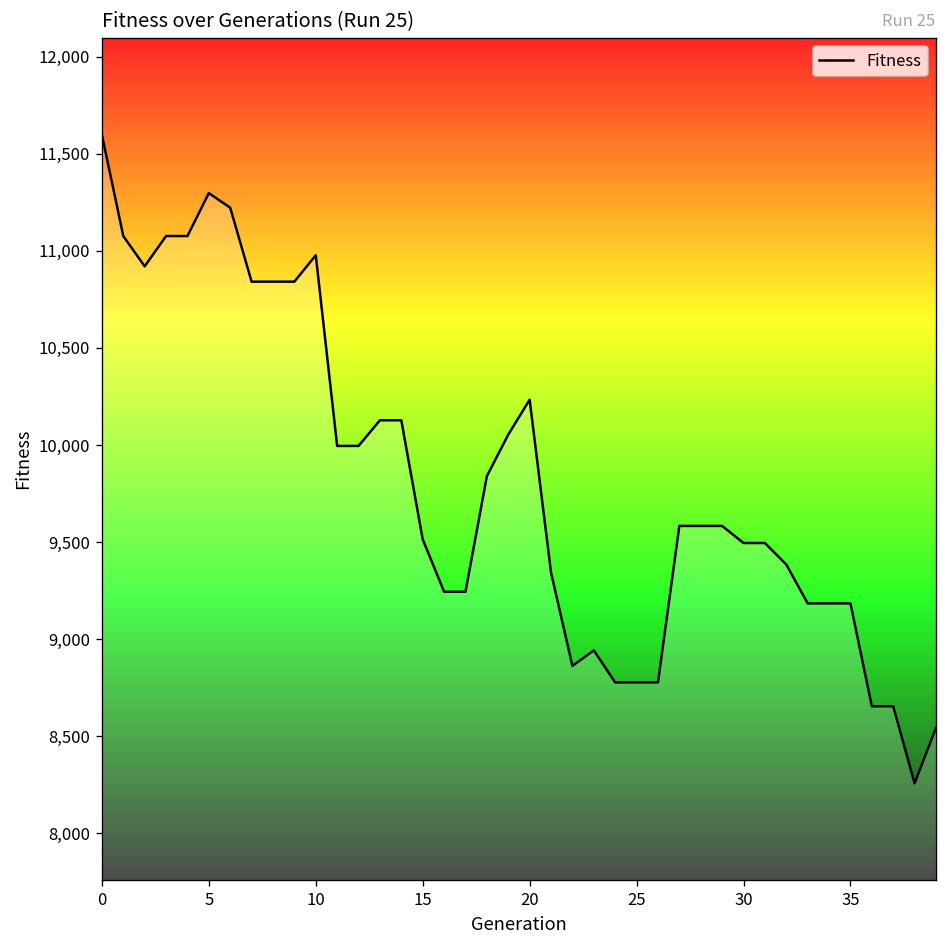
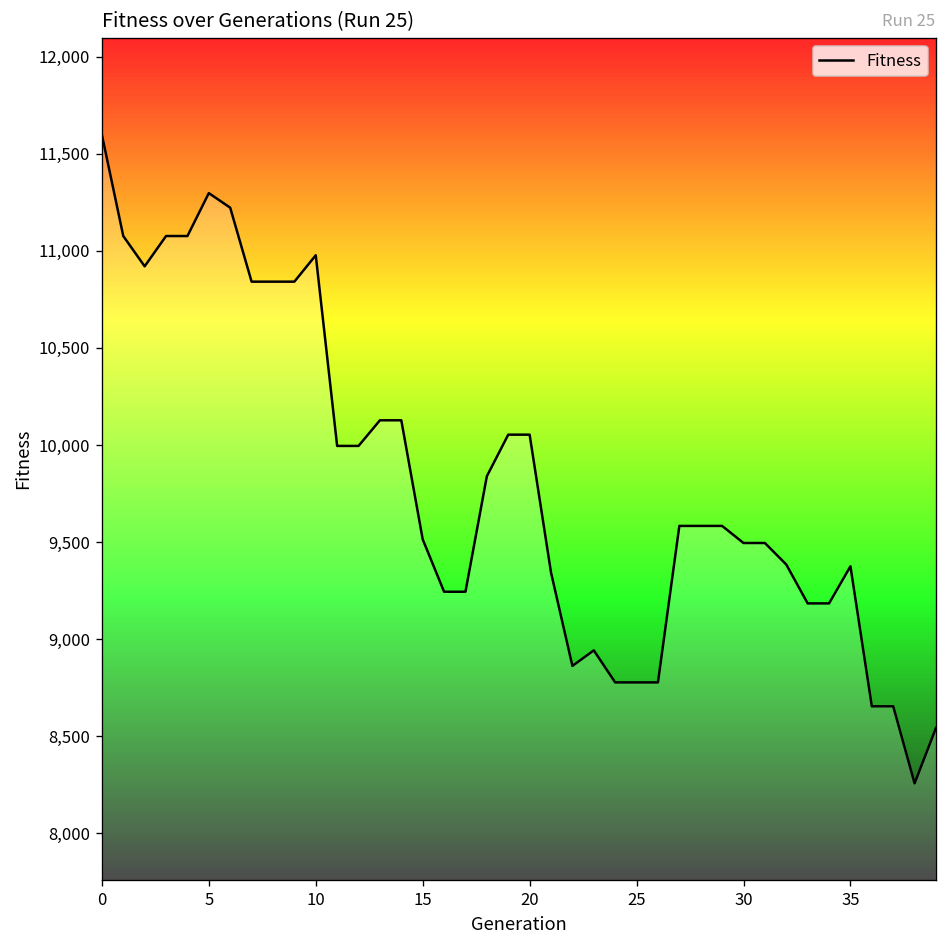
  {
    "0": "11,600",
    "5": "11,300",
    "10": "10,980",
    "15": "9,510",
-   "20": "10,230",
+   "20": "10,050",
    "25": "8,780",
    "30": "9,500",
-   "35": "9,180"
+   "35": "9,380"
  }
